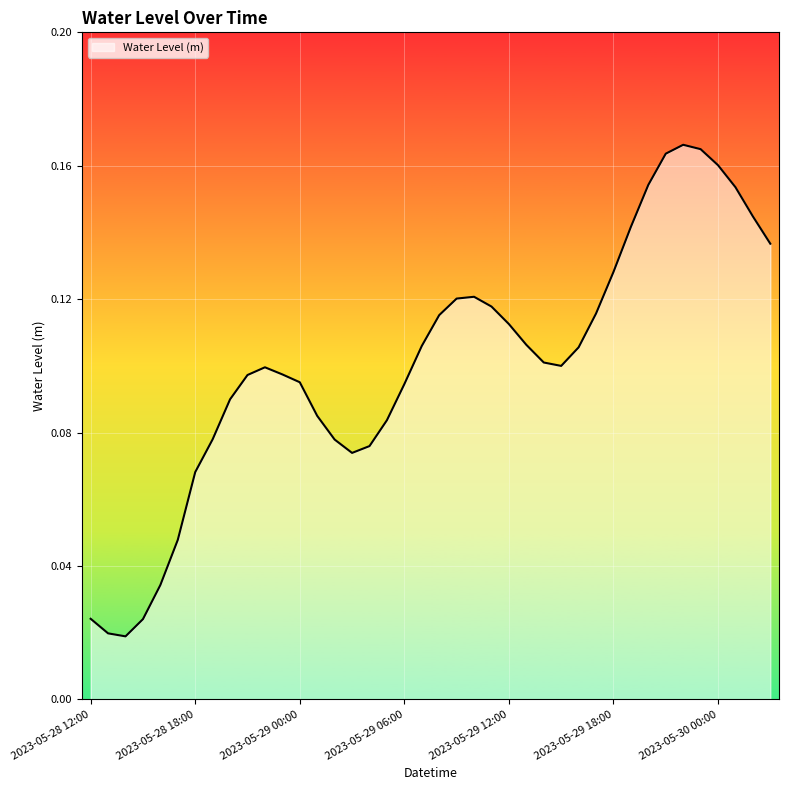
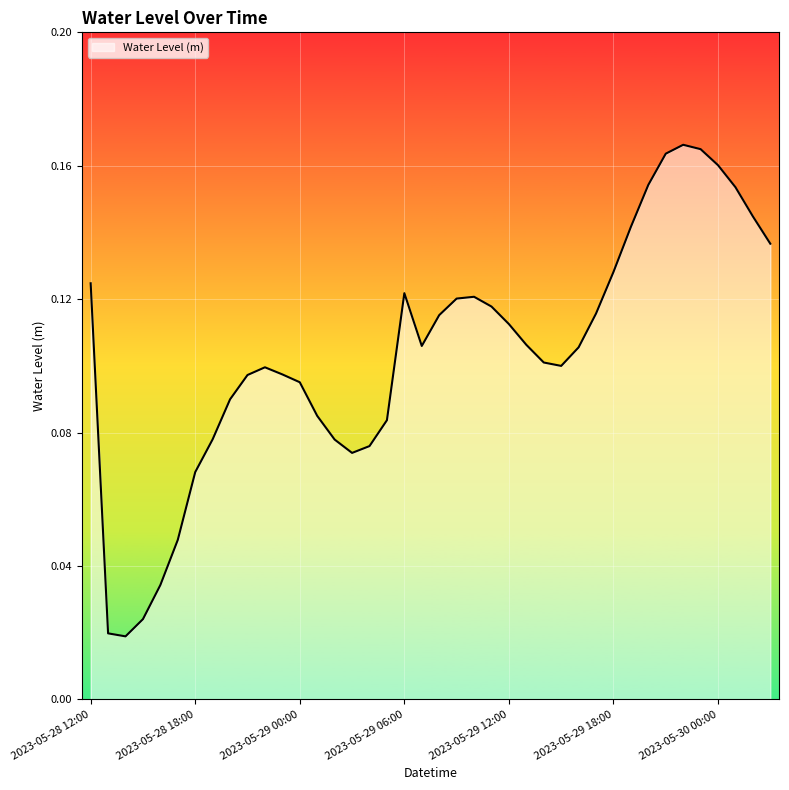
  {
-   "2023-05-28 12:00": 0.024,
+   "2023-05-28 12:00": 0.125,
    "2023-05-28 18:00": 0.068,
    "2023-05-29 00:00": 0.095,
-   "2023-05-29 06:00": 0.095,
+   "2023-05-29 06:00": 0.122,
    "2023-05-29 12:00": 0.113,
    "2023-05-29 18:00": 0.128,
    "2023-05-30 00:00": 0.160
  }
